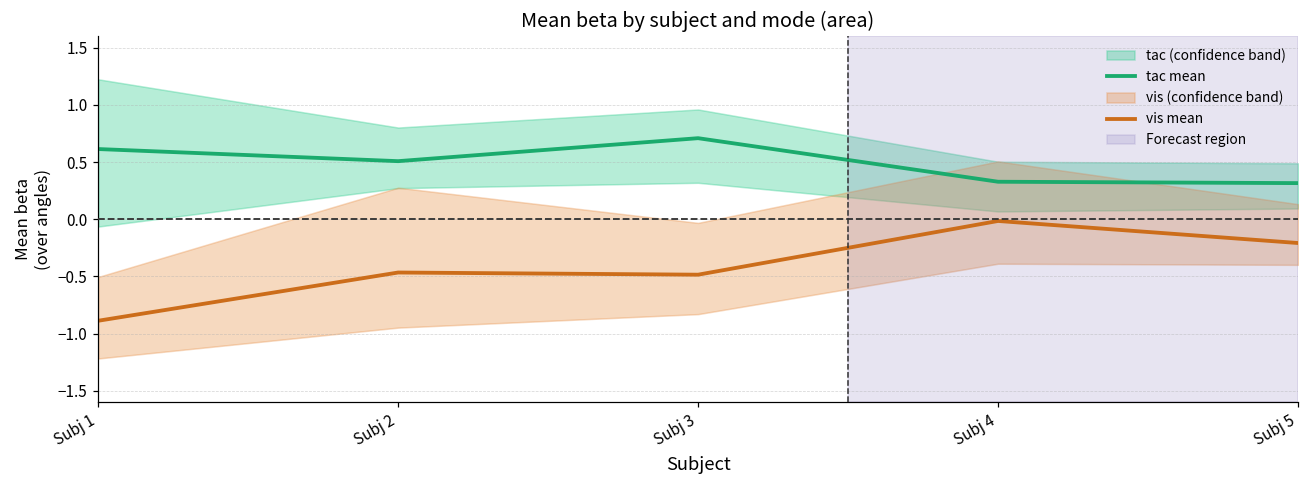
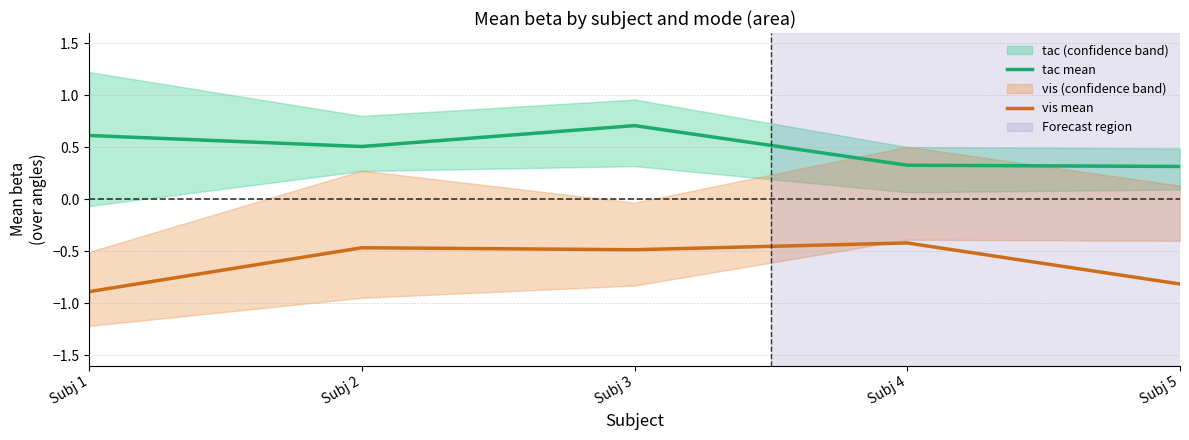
  {
    "vis mean": {
      "Subj 1": -0.89,
      "Subj 2": -0.47,
      "Subj 3": -0.49,
-     "Subj 4": -0.02,
-     "Subj 5": -0.21
+     "Subj 4": -0.42,
+     "Subj 5": -0.82
    }
  }
